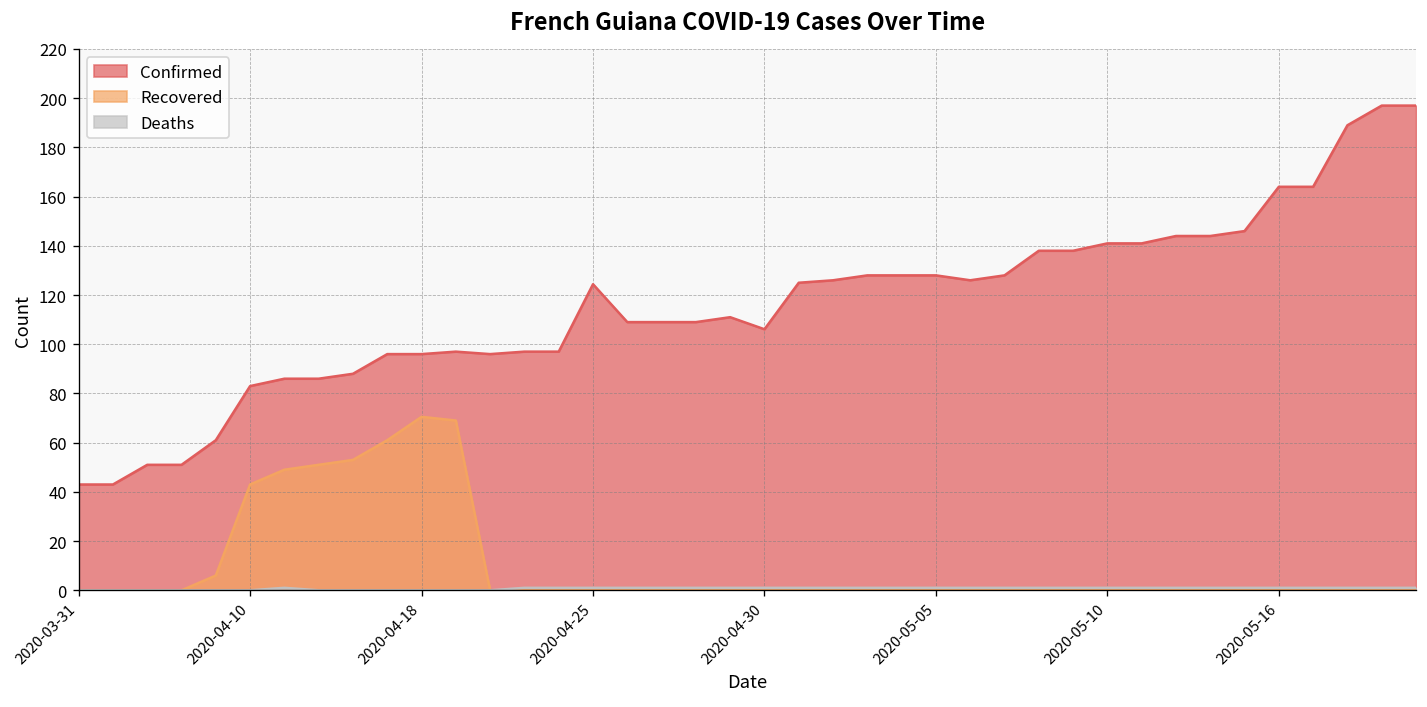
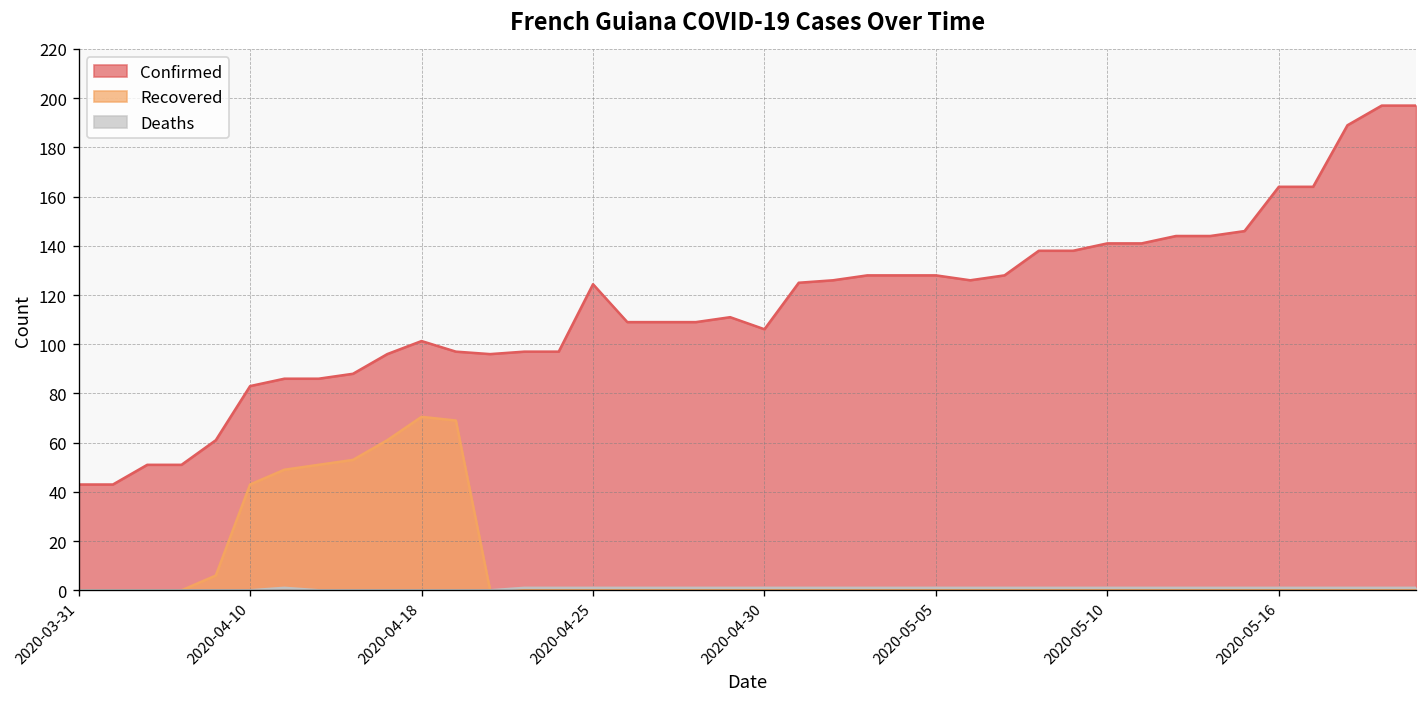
  {
    "Confirmed": {
      "2020-03-31": 43,
      "2020-04-10": 83,
-     "2020-04-18": 96,
+     "2020-04-18": 101,
      "2020-04-25": 124,
      "2020-04-30": 106,
      "2020-05-05": 128,
      "2020-05-10": 141,
      "2020-05-16": 164
    },
    "Recovered": {
      "2020-04-10": 43,
      "2020-04-18": 71
    },
    "Deaths": {
      "2020-04-10": 0,
      "2020-04-18": 0
    }
  }
